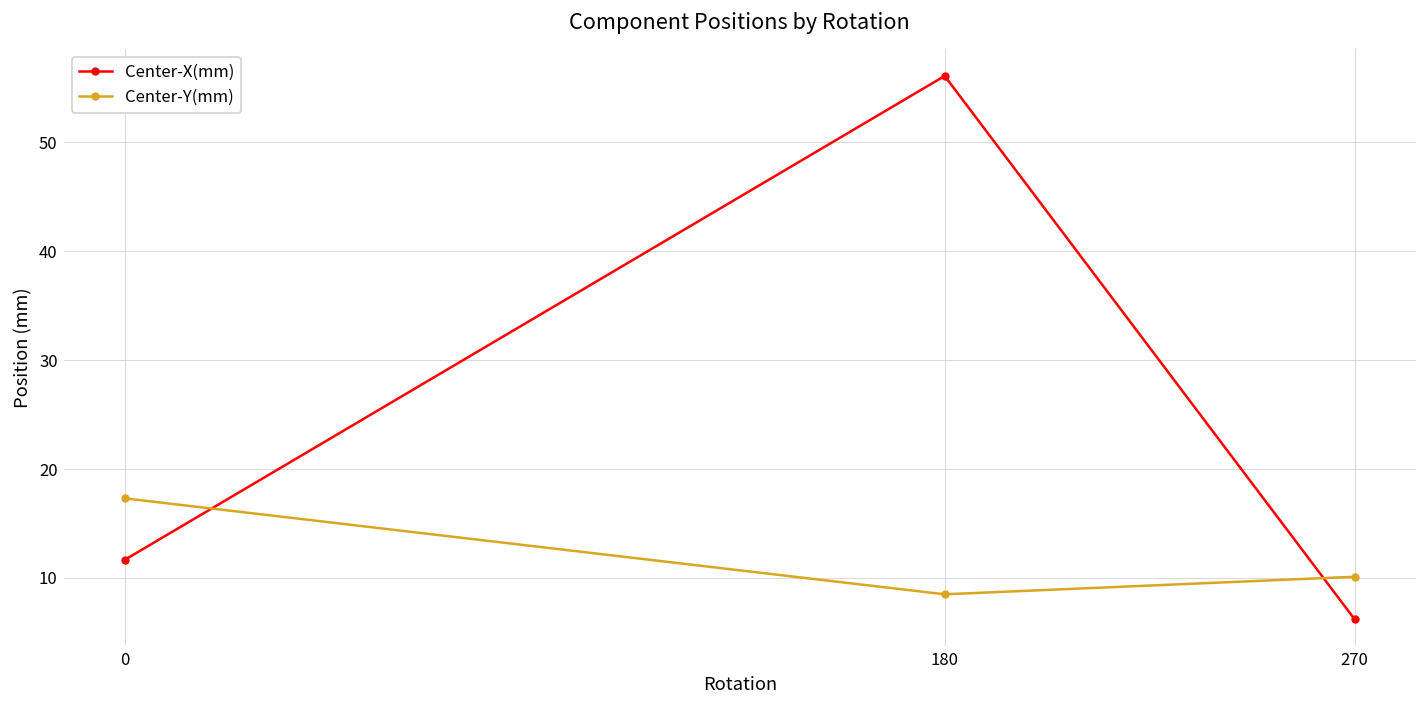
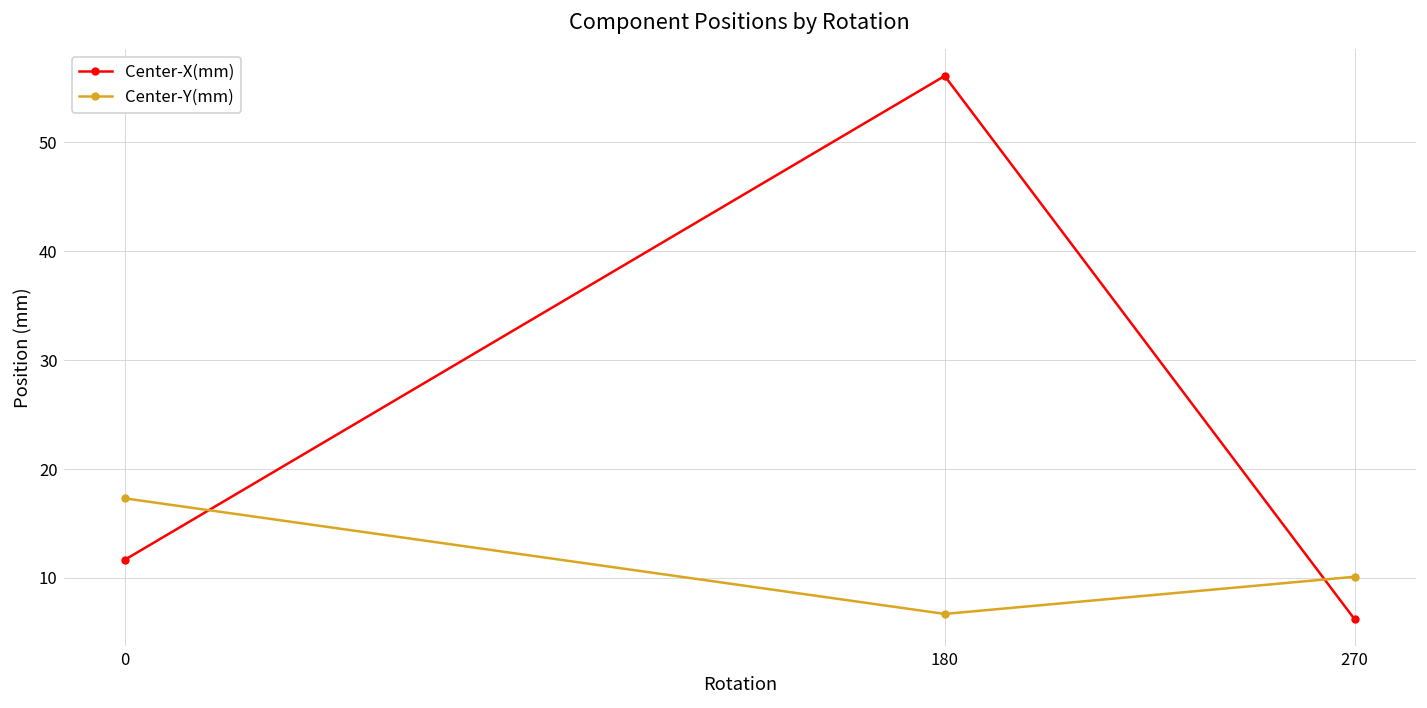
  {
    "Center-X(mm)": {
      "0": 12,
      "180": 56,
      "270": 6
    },
    "Center-Y(mm)": {
      "0": 17,
-     "180": 9,
+     "180": 7,
      "270": 10
    }
  }
